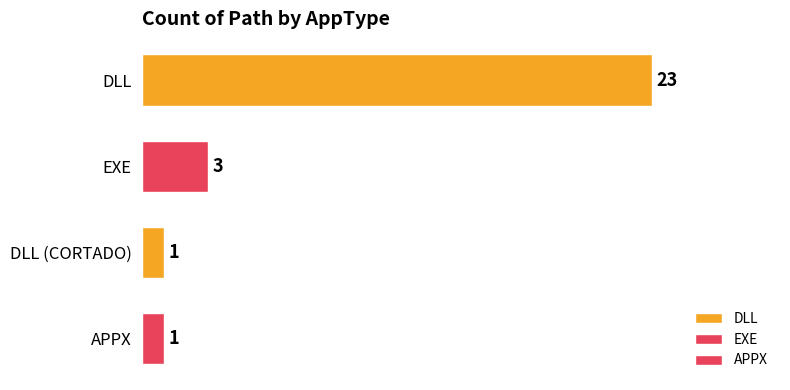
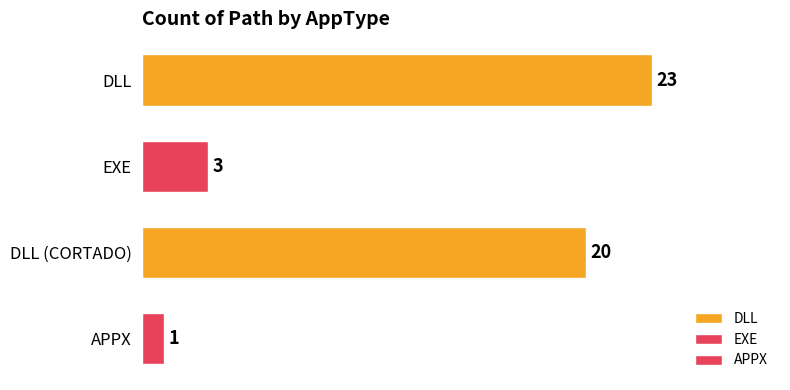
  {
    "DLL": {
      "DLL": 23,
-     "DLL (CORTADO)": 1
+     "DLL (CORTADO)": 20
    }
  }
